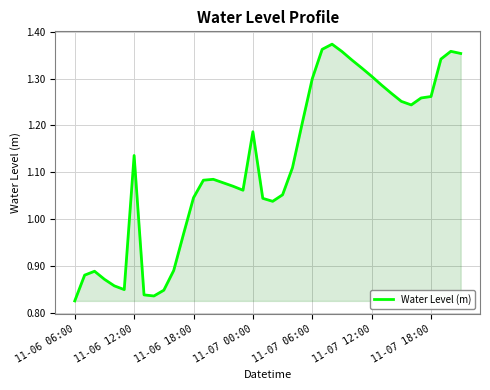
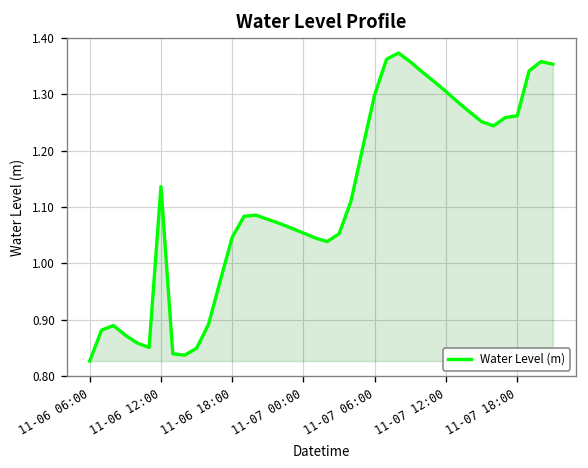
  {
    "11-06 06:00": 0.83,
    "11-06 12:00": 1.14,
    "11-06 18:00": 1.05,
-   "11-07 00:00": 1.19,
+   "11-07 00:00": 1.05,
    "11-07 06:00": 1.30,
    "11-07 12:00": 1.30,
    "11-07 18:00": 1.26
  }
